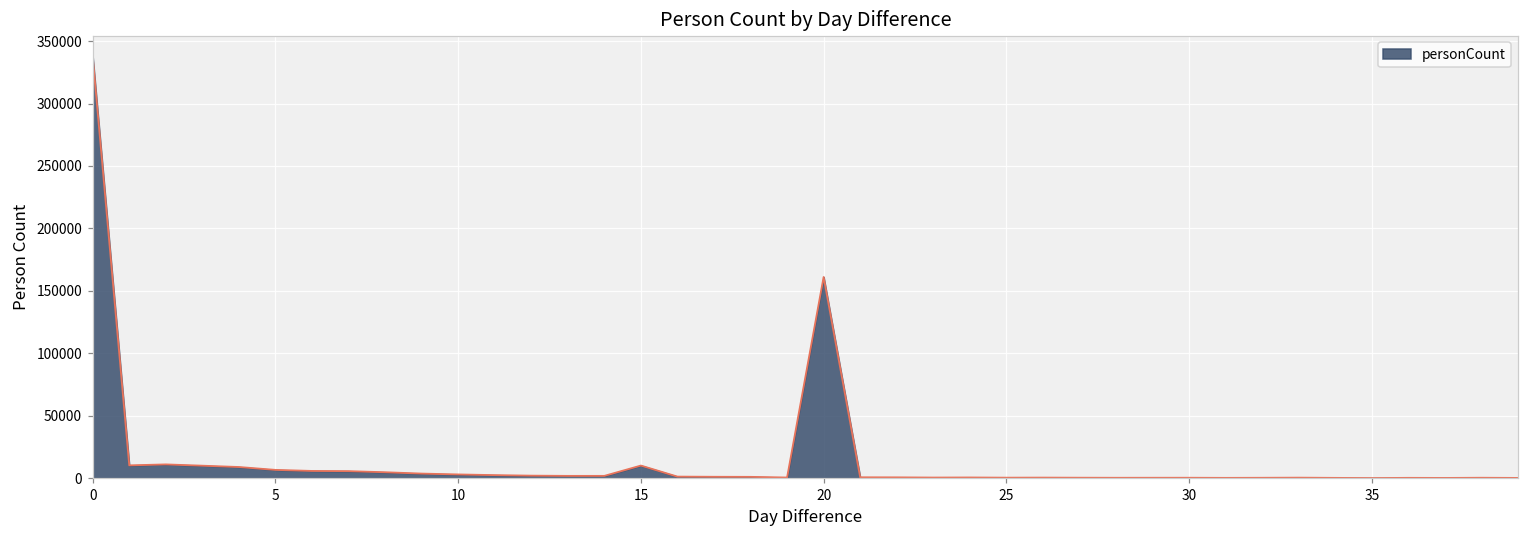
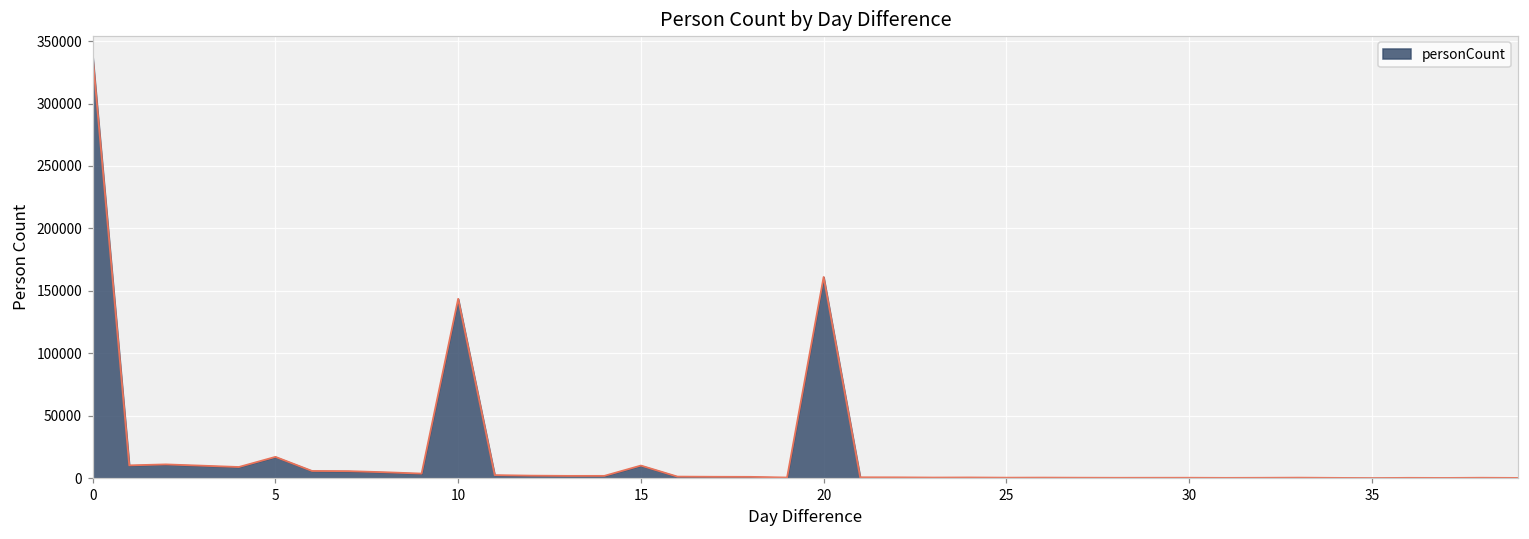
  {
    "0": 338000,
-   "5": 7000,
-   "10": 3000,
+   "5": 17000,
+   "10": 144000,
    "15": 10000,
    "20": 161000,
    "25": 0,
    "30": 0,
    "35": 0
  }
